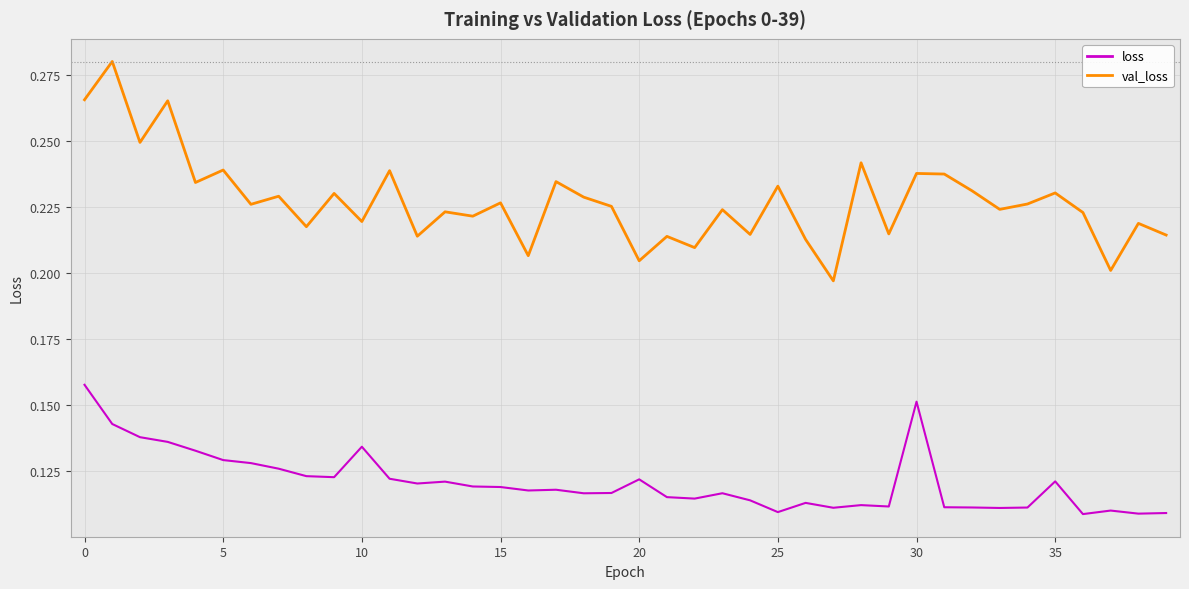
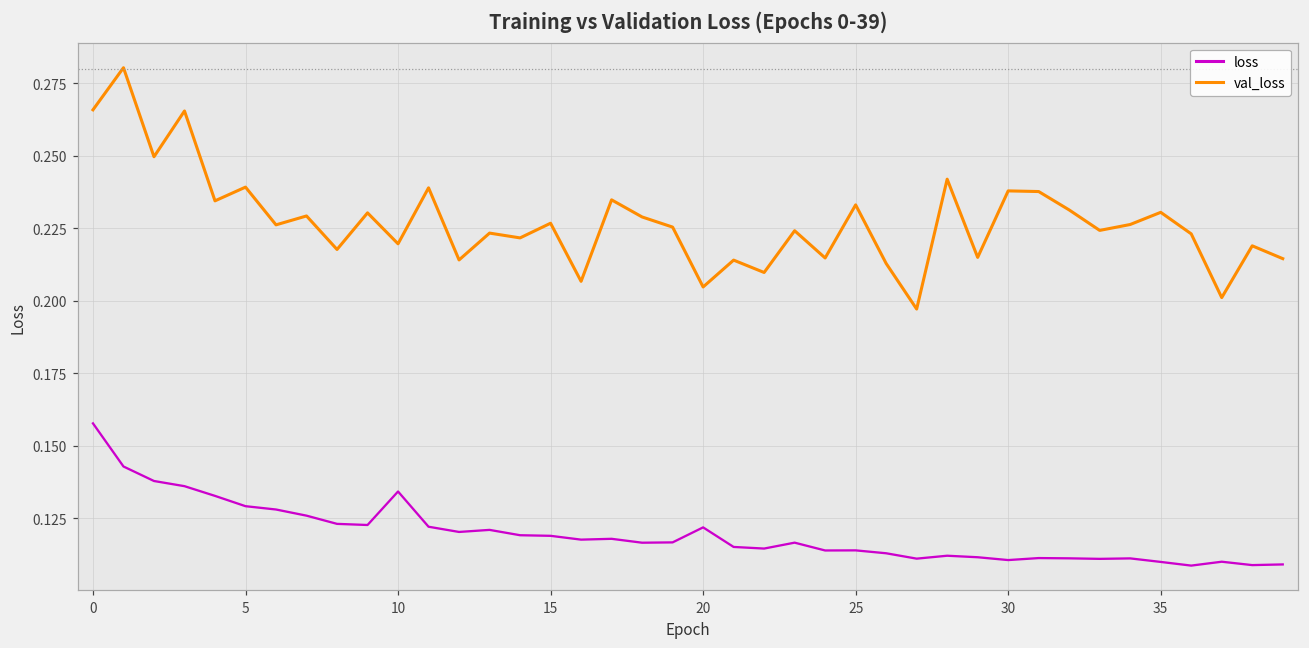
  {
    "loss": {
      "0": 0.158,
      "5": 0.129,
      "10": 0.134,
      "15": 0.119,
      "20": 0.122,
-     "25": 0.109,
-     "30": 0.151,
-     "35": 0.121
+     "25": 0.114,
+     "30": 0.111,
+     "35": 0.110
    },
    "val_loss": {
      "0": 0.266,
      "5": 0.239,
      "10": 0.220,
      "15": 0.227,
      "20": 0.205,
      "25": 0.233,
      "30": 0.238,
      "35": 0.230
    }
  }
